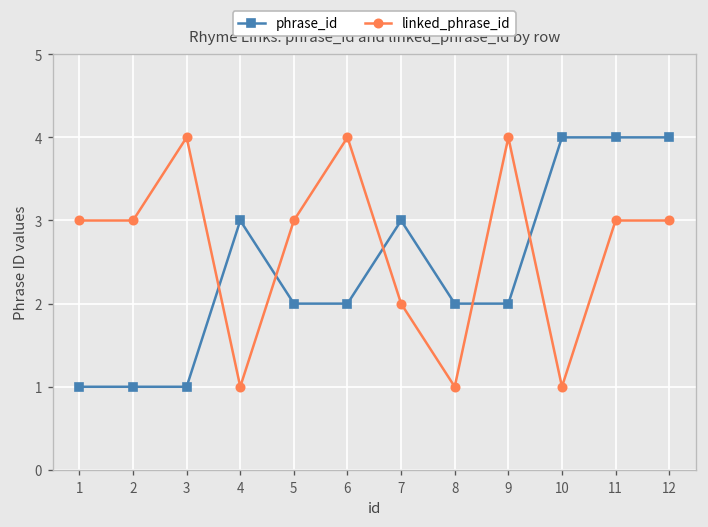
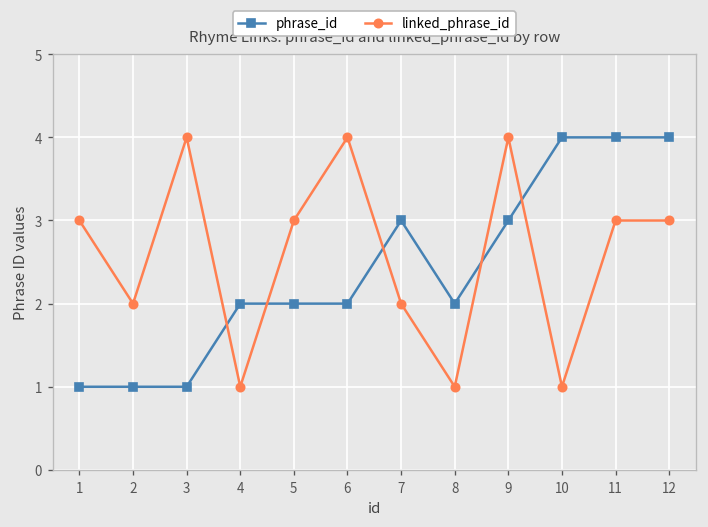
  {
    "phrase_id": {
      "1": 1,
      "2": 1,
      "3": 1,
-     "4": 3,
+     "4": 2,
      "5": 2,
      "6": 2,
      "7": 3,
      "8": 2,
-     "9": 2,
+     "9": 3,
      "10": 4,
      "11": 4,
      "12": 4
    },
    "linked_phrase_id": {
      "1": 3,
-     "2": 3,
+     "2": 2,
      "3": 4,
      "4": 1,
      "5": 3,
      "6": 4,
      "7": 2,
      "8": 1,
      "9": 4,
      "10": 1,
      "11": 3,
      "12": 3
    }
  }
